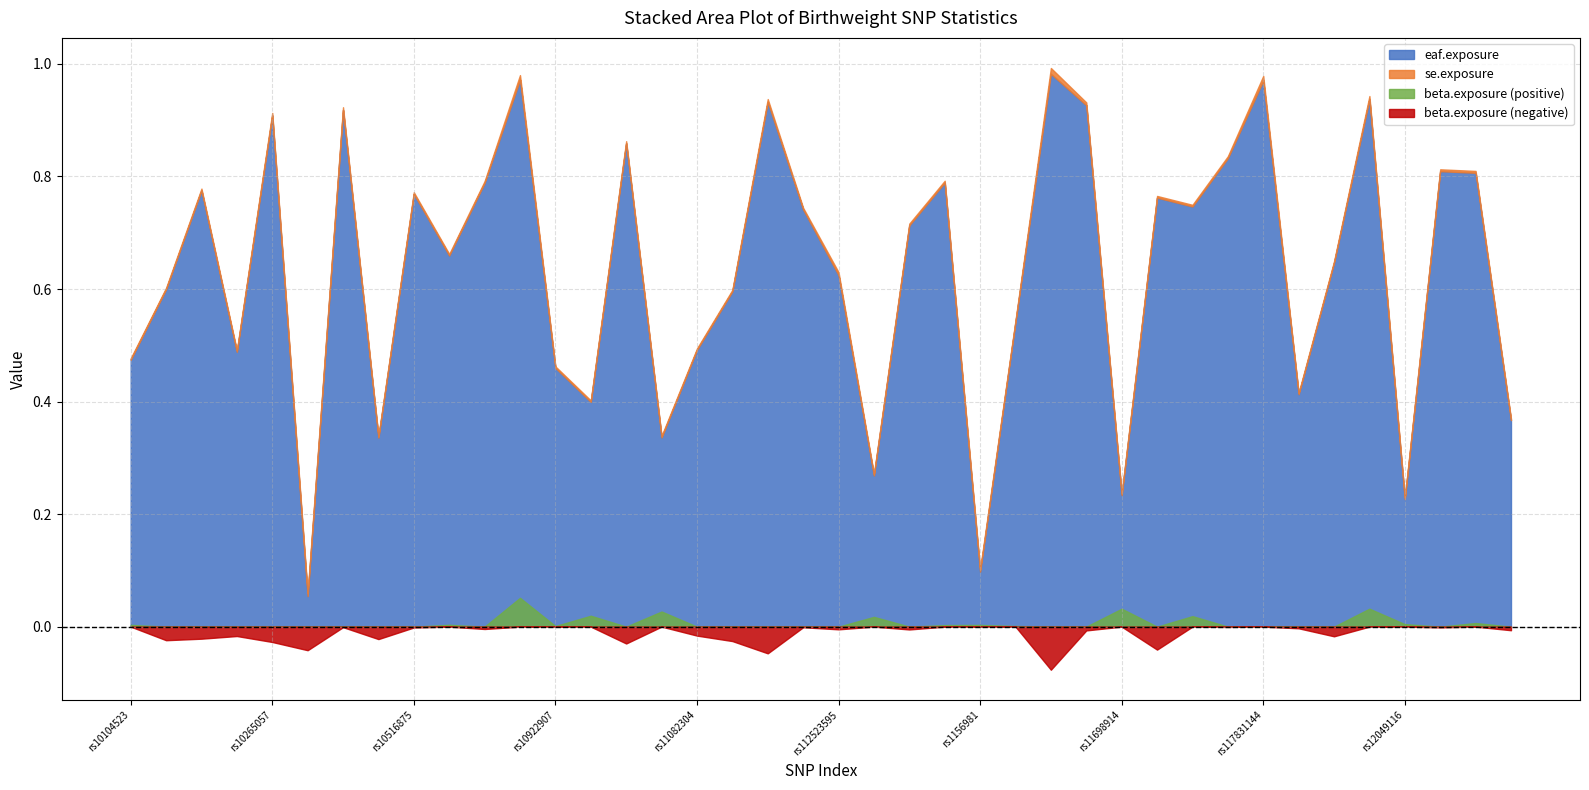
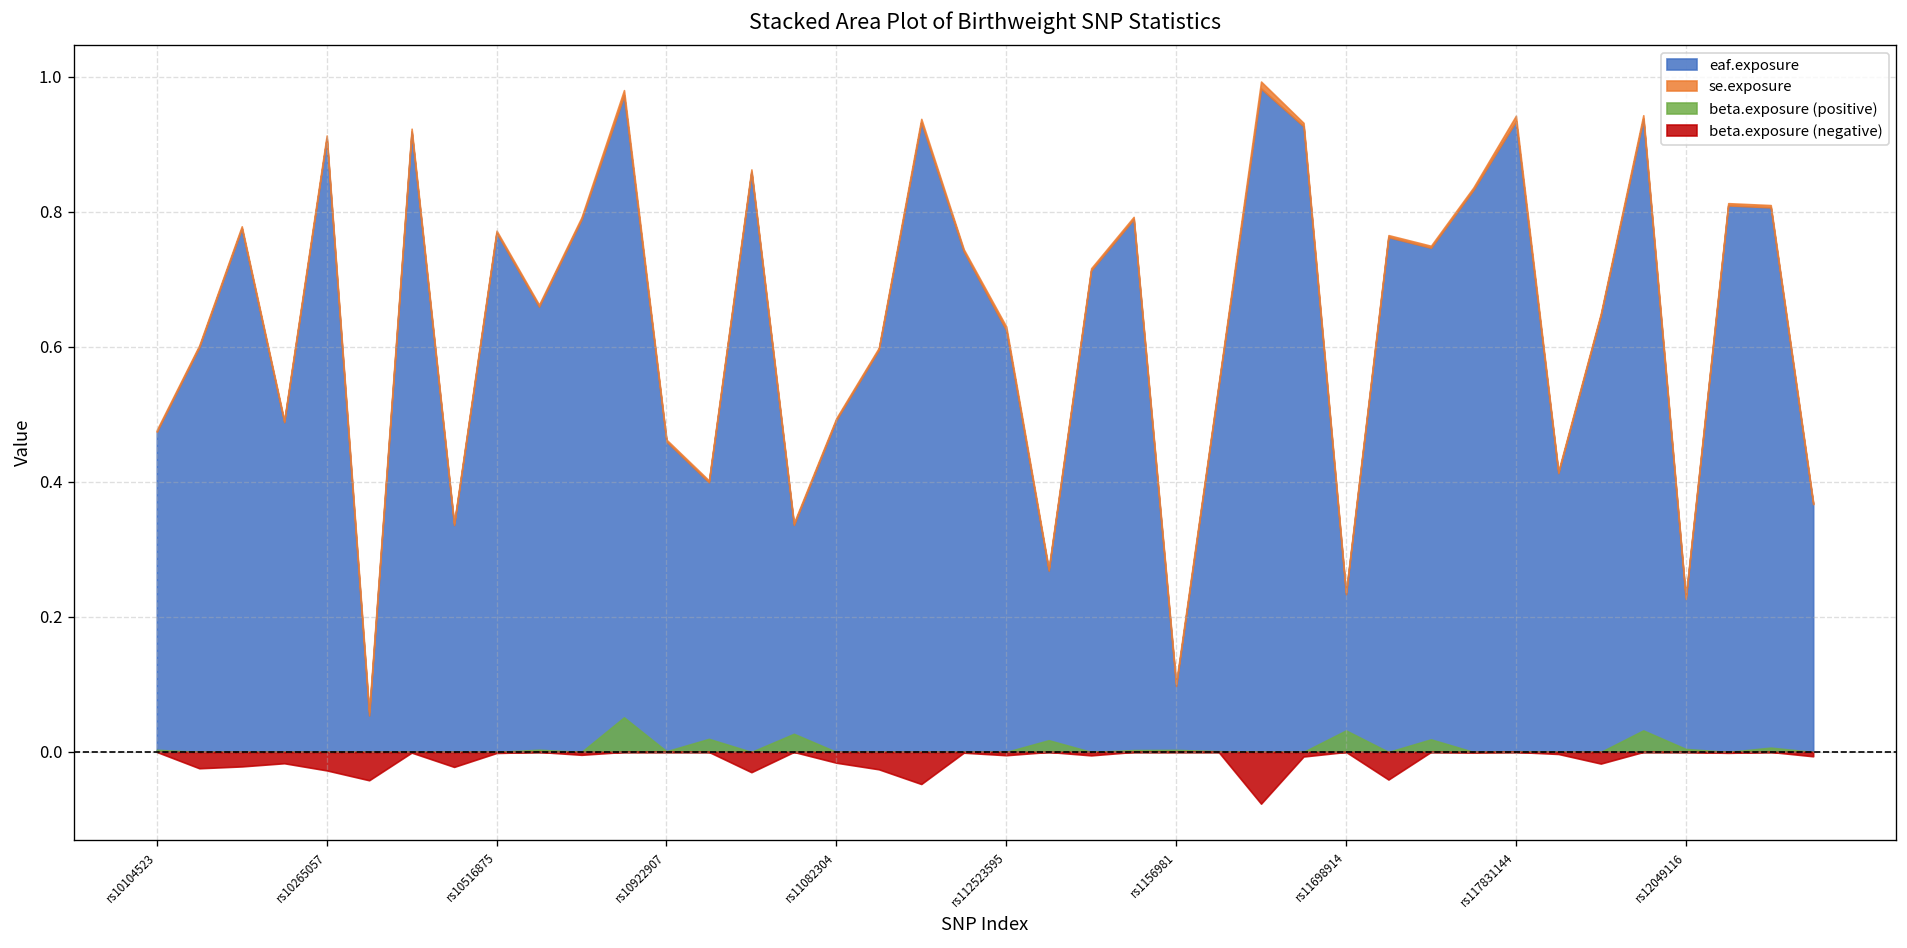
  {
    "eaf.exposure": {
      "rs10265057": 0.91,
      "rs112523595": 0.62,
-     "rs117831144": 0.97
+     "rs117831144": 0.93
    },
    "se.exposure": {
      "rs10265057": 0.00,
      "rs112523595": 0.01,
      "rs117831144": 0.01
    },
    "beta.exposure (positive)": {
      "rs11698914": 0.03
    },
    "beta.exposure (negative)": {
      "rs11698914": 0.00
    }
  }
